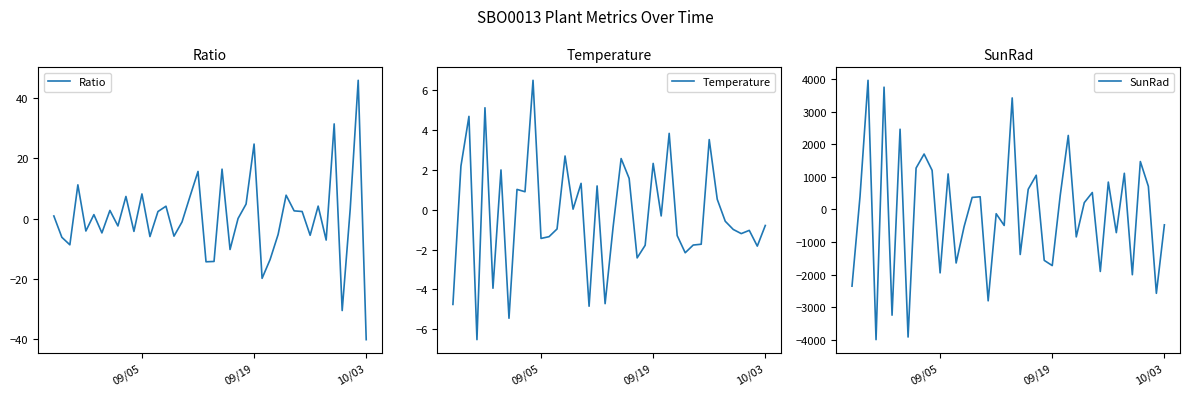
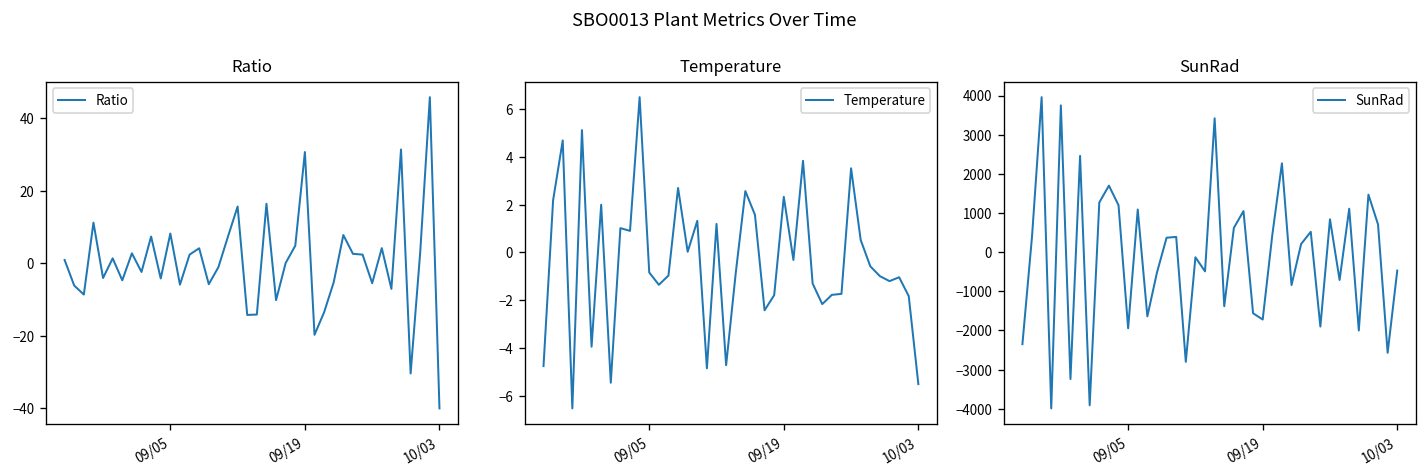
  {
    "Ratio": {
      "09/05": 8,
-     "09/19": 25,
+     "09/19": 31,
      "10/03": -40
    },
    "Temperature": {
-     "09/05": -1.4,
+     "09/05": -0.8,
      "09/19": 2.3,
-     "10/03": -0.8
+     "10/03": -5.5
    },
    "SunRad": {
      "09/05": -1900,
      "09/19": -1700,
      "10/03": -500
    }
  }
